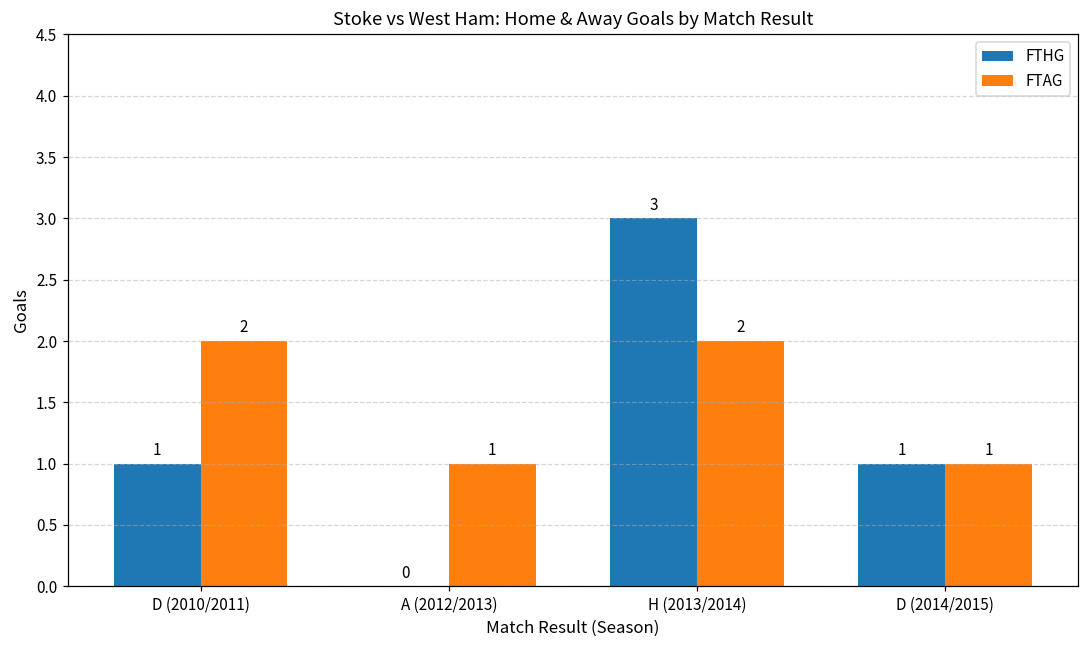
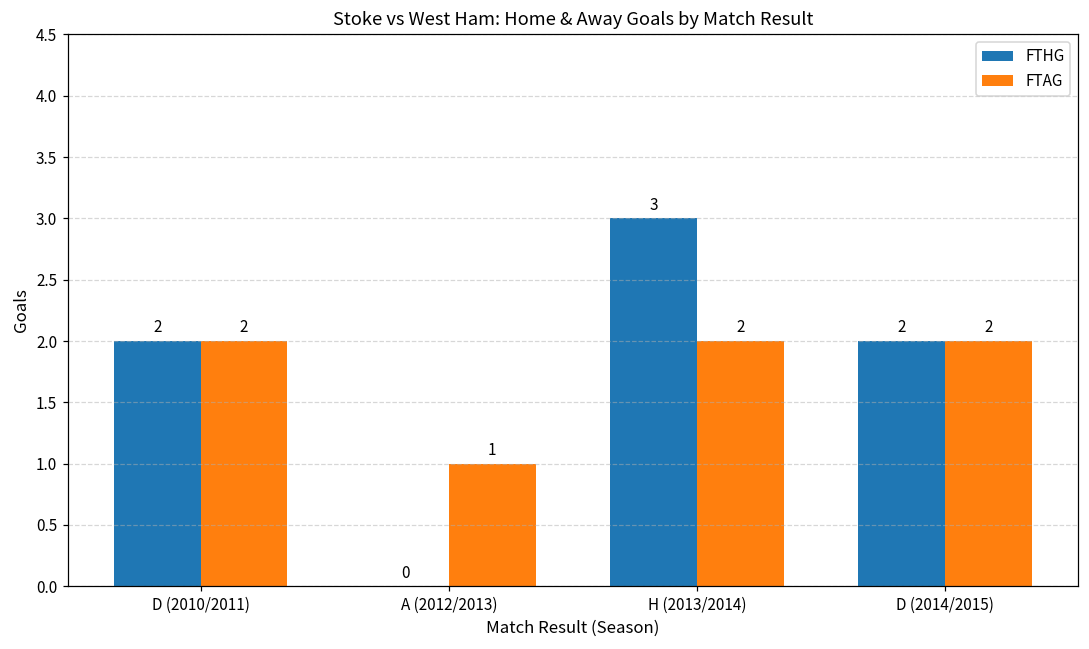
  {
    "FTHG": {
-     "D (2010/2011)": 1,
+     "D (2010/2011)": 2,
      "A (2012/2013)": 0,
      "H (2013/2014)": 3,
-     "D (2014/2015)": 1
+     "D (2014/2015)": 2
    },
    "FTAG": {
      "D (2010/2011)": 2,
      "A (2012/2013)": 1,
      "H (2013/2014)": 2,
-     "D (2014/2015)": 1
+     "D (2014/2015)": 2
    }
  }
